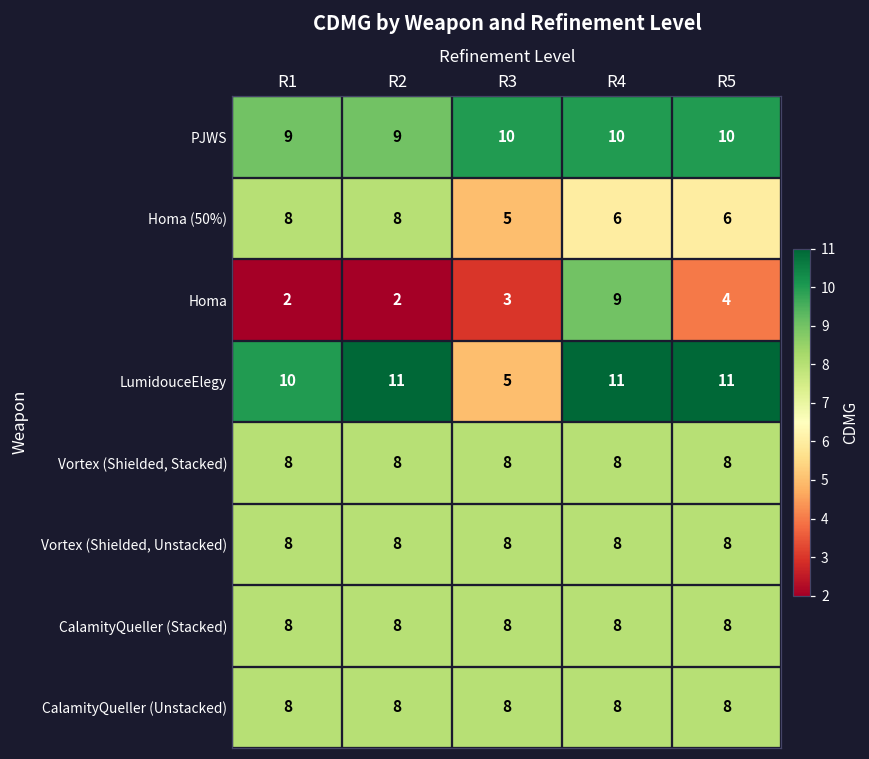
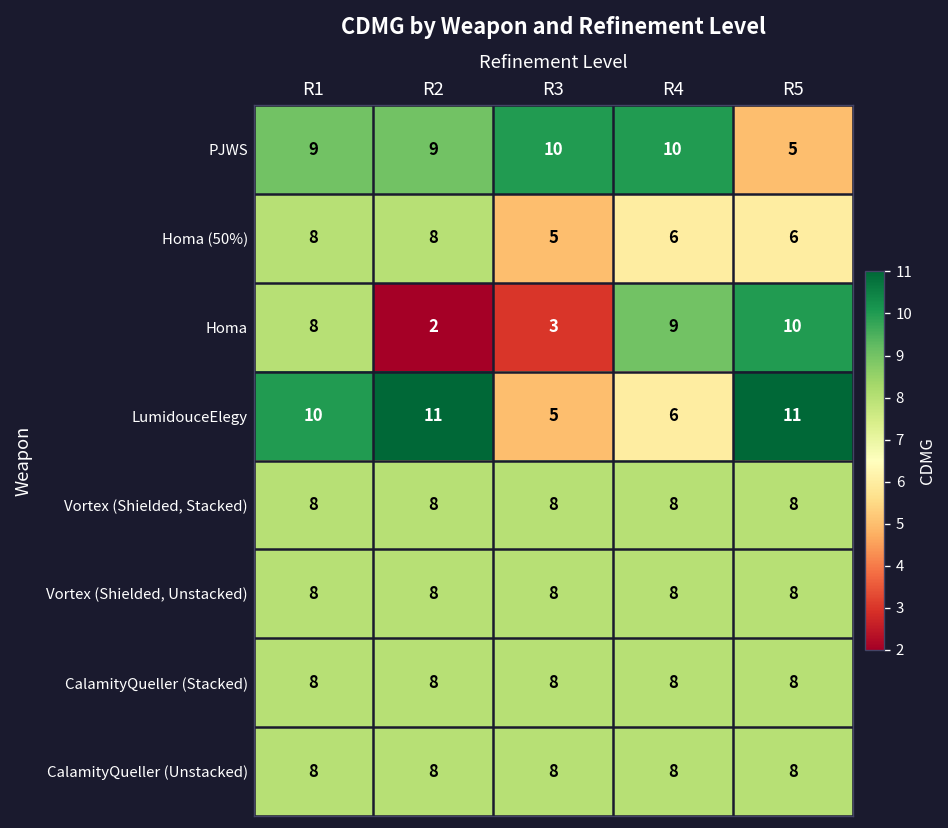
  {
    "PJWS": {
      "R1": 9,
      "R2": 9,
      "R3": 10,
      "R4": 10,
-     "R5": 10
+     "R5": 5
    },
    "Homa (50%)": {
      "R1": 8,
      "R2": 8,
      "R3": 5,
      "R4": 6,
      "R5": 6
    },
    "Homa": {
-     "R1": 2,
+     "R1": 8,
      "R2": 2,
      "R3": 3,
      "R4": 9,
-     "R5": 4
+     "R5": 10
    },
    "LumidouceElegy": {
      "R1": 10,
      "R2": 11,
      "R3": 5,
-     "R4": 11,
+     "R4": 6,
      "R5": 11
    },
    "Vortex (Shielded, Stacked)": {
      "R1": 8,
      "R2": 8,
      "R3": 8,
      "R4": 8,
      "R5": 8
    },
    "Vortex (Shielded, Unstacked)": {
      "R1": 8,
      "R2": 8,
      "R3": 8,
      "R4": 8,
      "R5": 8
    },
    "CalamityQueller (Stacked)": {
      "R1": 8,
      "R2": 8,
      "R3": 8,
      "R4": 8,
      "R5": 8
    },
    "CalamityQueller (Unstacked)": {
      "R1": 8,
      "R2": 8,
      "R3": 8,
      "R4": 8,
      "R5": 8
    }
  }
